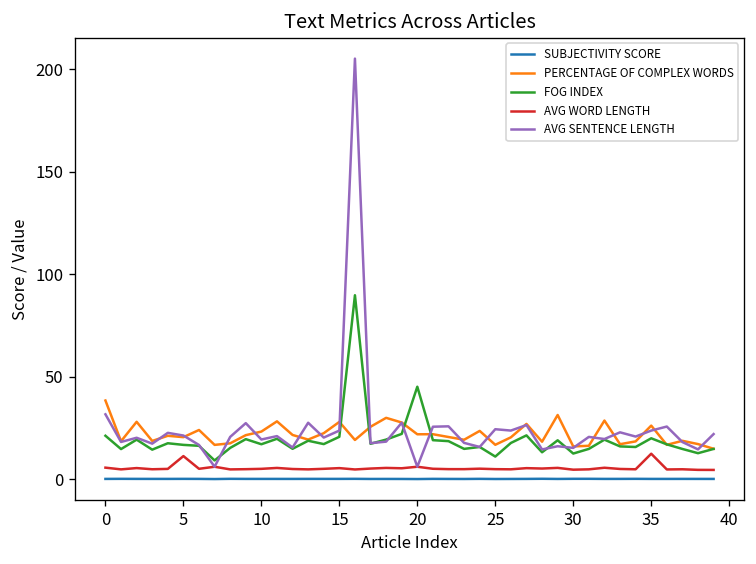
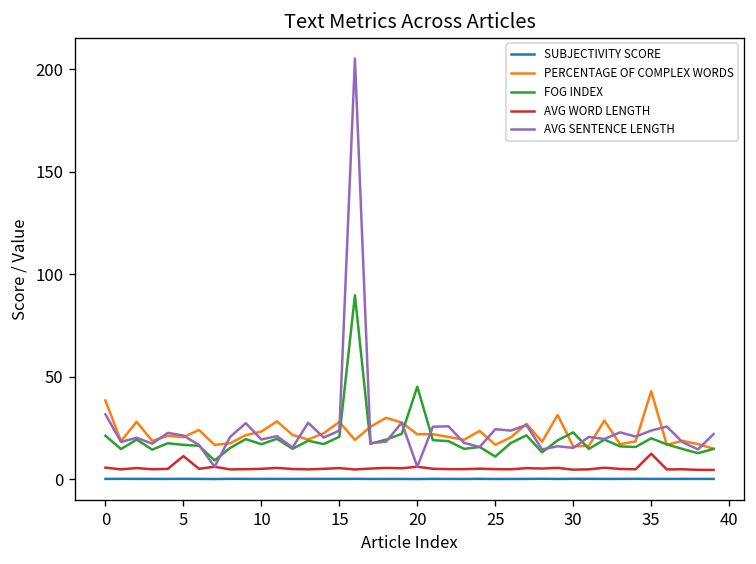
  {
    "SUBJECTIVITY SCORE": {
      "0": 0,
      "5": 0,
      "10": 0,
      "15": 0,
      "20": 0,
      "25": 0,
      "30": 0,
      "35": 0
    },
    "PERCENTAGE OF COMPLEX WORDS": {
      "0": 38,
      "10": 23,
      "15": 28,
      "20": 22,
      "25": 17,
-     "35": 26
+     "35": 43
    },
    "FOG INDEX": {
      "0": 21,
      "5": 17,
      "10": 17,
      "15": 21,
      "20": 45,
      "25": 11,
-     "30": 12,
+     "30": 23,
      "35": 20
    },
    "AVG WORD LENGTH": {
      "0": 6,
      "5": 11,
      "10": 5,
      "15": 5,
      "25": 5,
      "30": 5,
      "35": 12
    },
    "AVG SENTENCE LENGTH": {
      "0": 32,
      "10": 19,
      "15": 24,
      "25": 24,
      "35": 24
    }
  }
